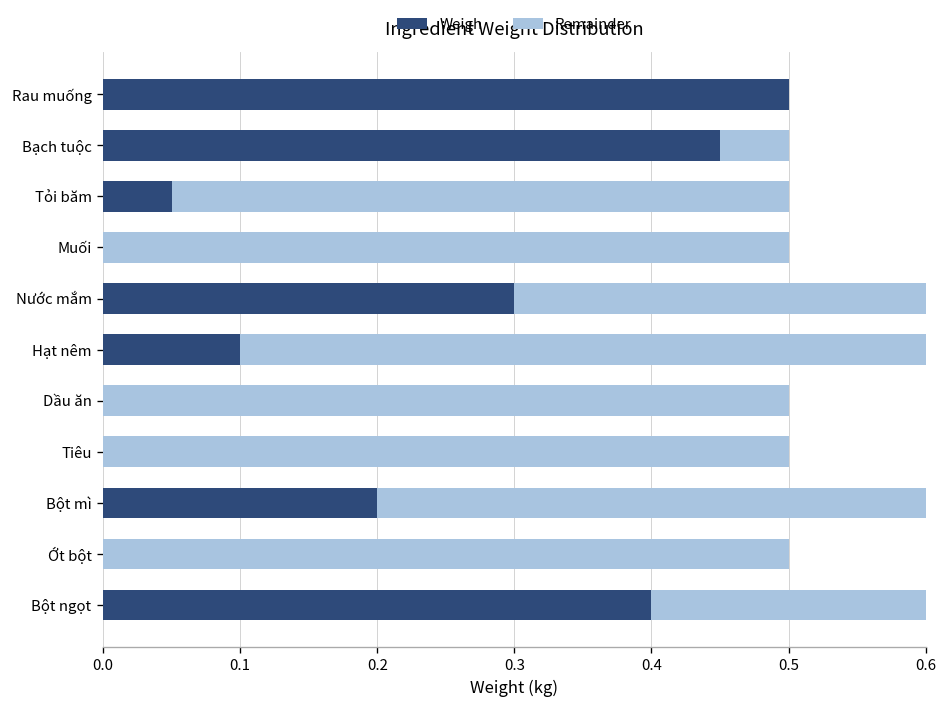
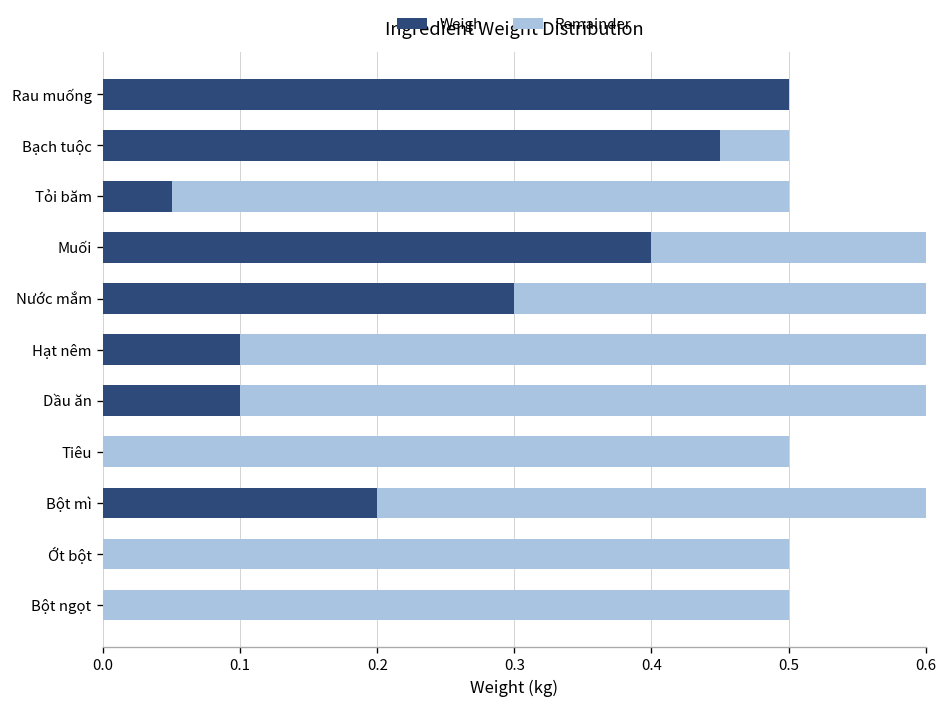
  {
    "Weigh": {
      "Rau muống": 0.5,
      "Bạch tuộc": 0.450,
      "Tỏi băm": 0.050,
-     "Muối": 0.0,
+     "Muối": 0.4,
      "Nước mắm": 0.3,
      "Hạt nêm": 0.1,
-     "Dầu ăn": 0.0,
+     "Dầu ăn": 0.1,
      "Tiêu": 0.0,
      "Bột mì": 0.2,
      "Ớt bột": 0.0,
-     "Bột ngọt": 0.4
+     "Bột ngọt": 0.0
    },
    "Remainder": {
      "Rau muống": 0.0,
      "Bạch tuộc": 0.050,
      "Tỏi băm": 0.450,
      "Hạt nêm": 0.5,
      "Dầu ăn": 0.5,
      "Tiêu": 0.5,
      "Ớt bột": 0.5
    }
  }
